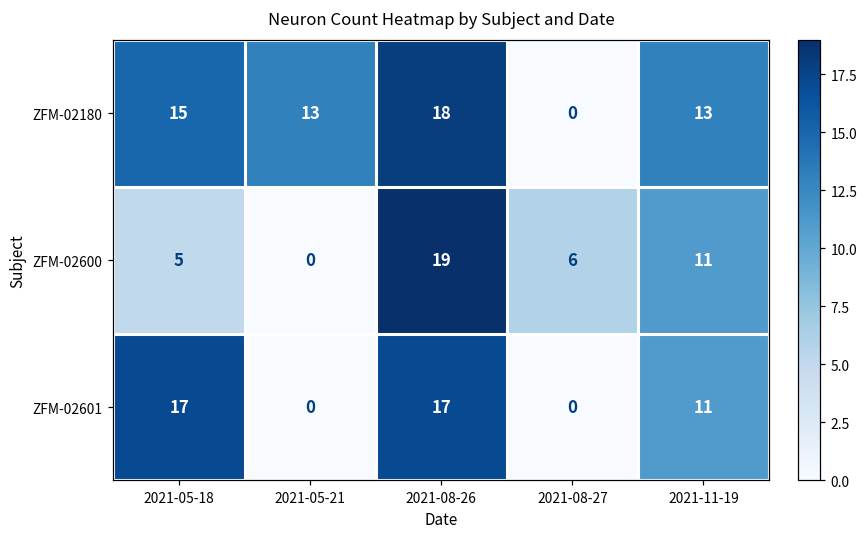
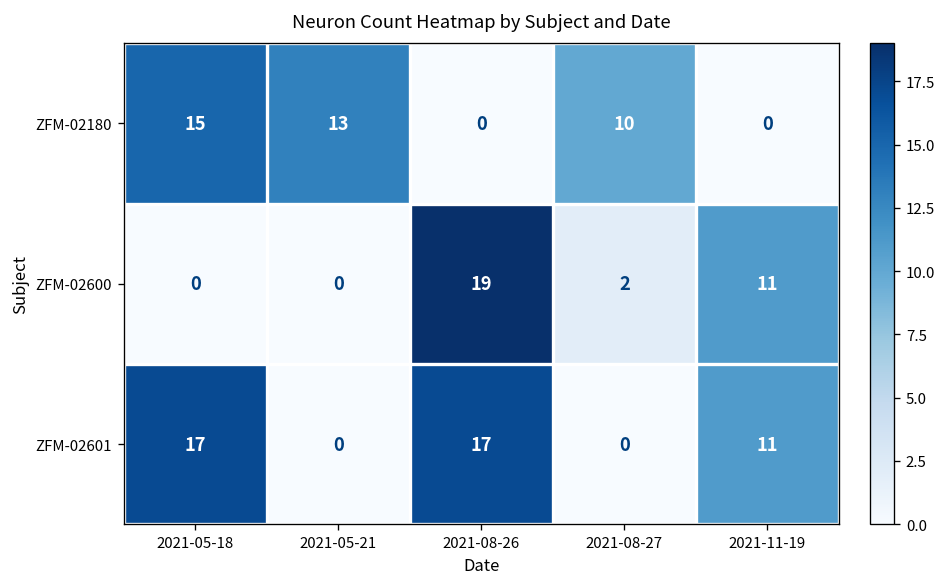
  {
    "ZFM-02180": {
      "2021-05-18": 15,
      "2021-05-21": 13,
-     "2021-08-26": 18,
-     "2021-08-27": 0,
-     "2021-11-19": 13
+     "2021-08-26": 0,
+     "2021-08-27": 10,
+     "2021-11-19": 0
    },
    "ZFM-02600": {
-     "2021-05-18": 5,
+     "2021-05-18": 0,
      "2021-05-21": 0,
      "2021-08-26": 19,
-     "2021-08-27": 6,
+     "2021-08-27": 2,
      "2021-11-19": 11
    },
    "ZFM-02601": {
      "2021-05-18": 17,
      "2021-05-21": 0,
      "2021-08-26": 17,
      "2021-08-27": 0,
      "2021-11-19": 11
    }
  }
